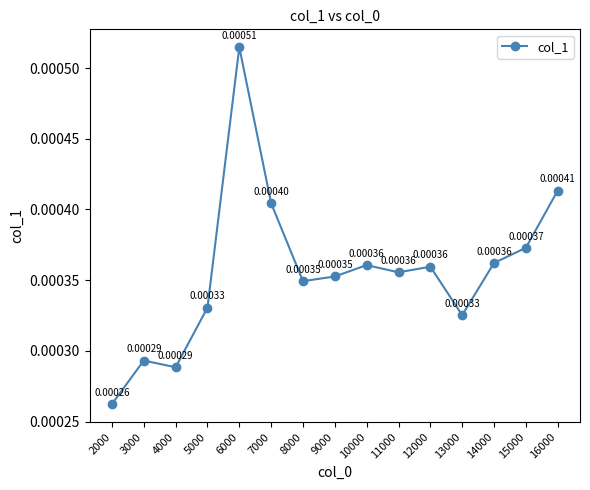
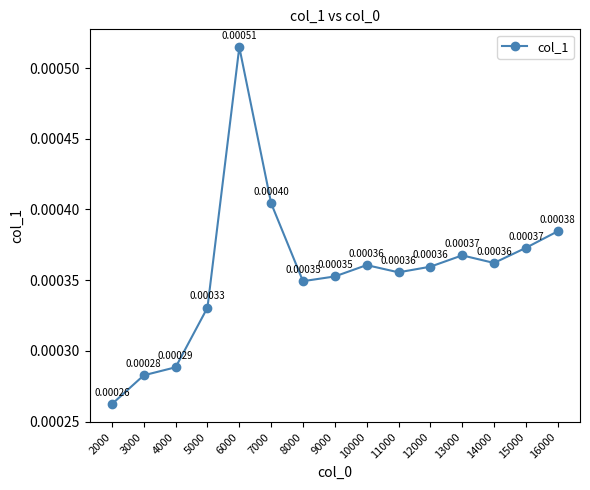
  {
    "2000": 0.00026,
-   "3000": 0.00029,
+   "3000": 0.00028,
    "4000": 0.00029,
    "5000": 0.00033,
    "6000": 0.00051,
    "7000": 0.00040,
    "8000": 0.00035,
    "9000": 0.00035,
    "10000": 0.00036,
    "11000": 0.00036,
    "12000": 0.00036,
-   "13000": 0.00033,
+   "13000": 0.00037,
    "14000": 0.00036,
    "15000": 0.00037,
-   "16000": 0.00041
+   "16000": 0.00038
  }
